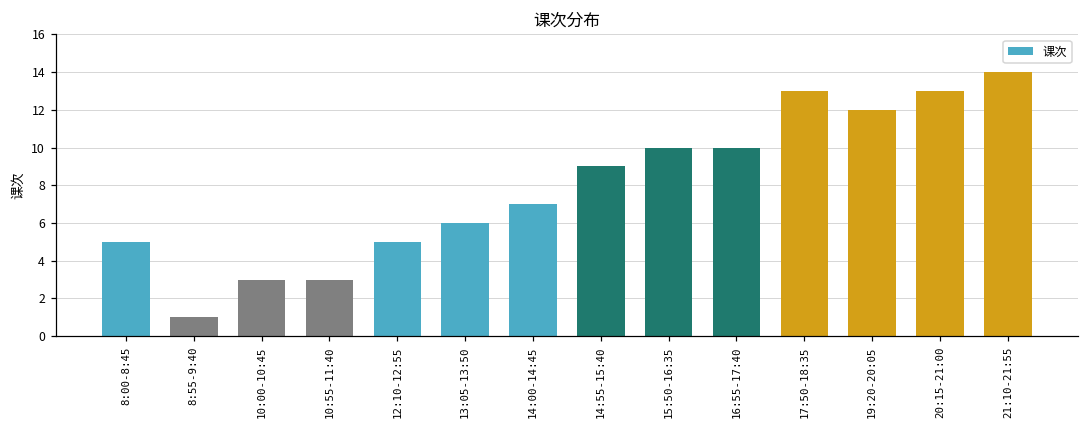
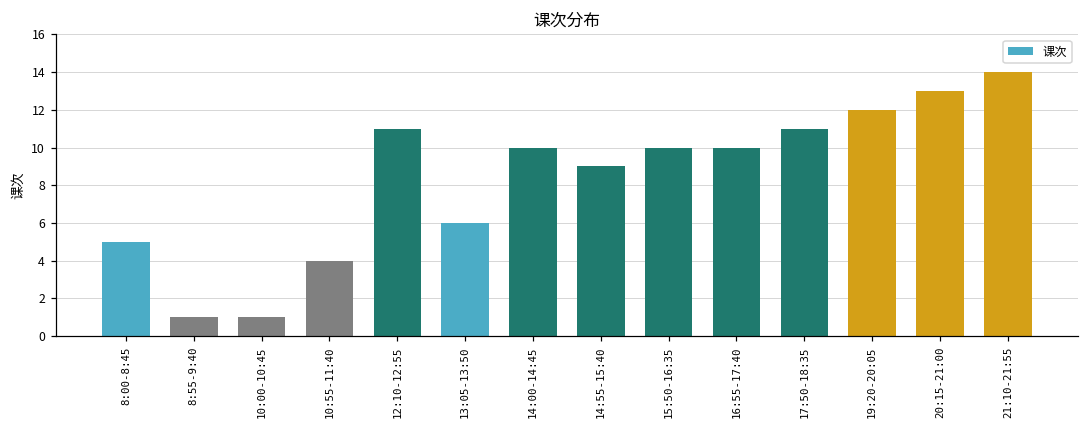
  {
    "8:00-8:45": 5,
    "8:55-9:40": 1,
-   "10:00-10:45": 3,
-   "10:55-11:40": 3,
-   "12:10-12:55": 5,
+   "10:00-10:45": 1,
+   "10:55-11:40": 4,
+   "12:10-12:55": 11,
    "13:05-13:50": 6,
-   "14:00-14:45": 7,
+   "14:00-14:45": 10,
    "14:55-15:40": 9,
    "15:50-16:35": 10,
    "16:55-17:40": 10,
-   "17:50-18:35": 13,
+   "17:50-18:35": 11,
    "19:20-20:05": 12,
    "20:15-21:00": 13,
    "21:10-21:55": 14
  }
